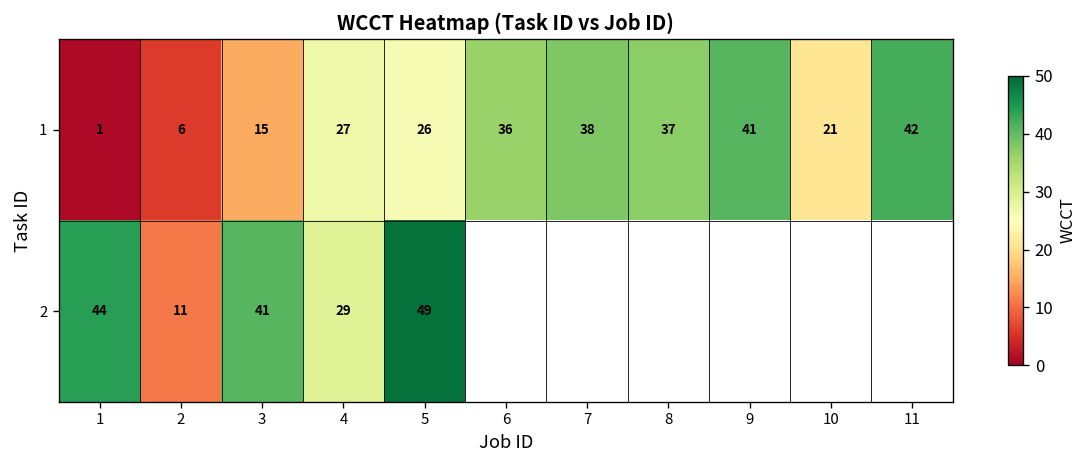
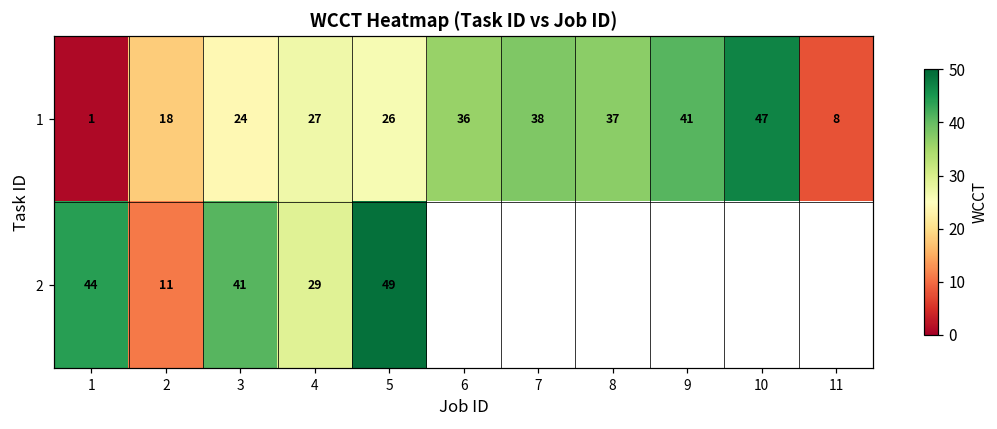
  {
    "1": {
      "1": 1,
-     "2": 6,
-     "3": 15,
+     "2": 18,
+     "3": 24,
      "4": 27,
      "5": 26,
      "6": 36,
      "7": 38,
      "8": 37,
      "9": 41,
-     "10": 21,
-     "11": 42
+     "10": 47,
+     "11": 8
    },
    "2": {
      "1": 44,
      "2": 11,
      "3": 41,
      "4": 29,
      "5": 49
    }
  }
